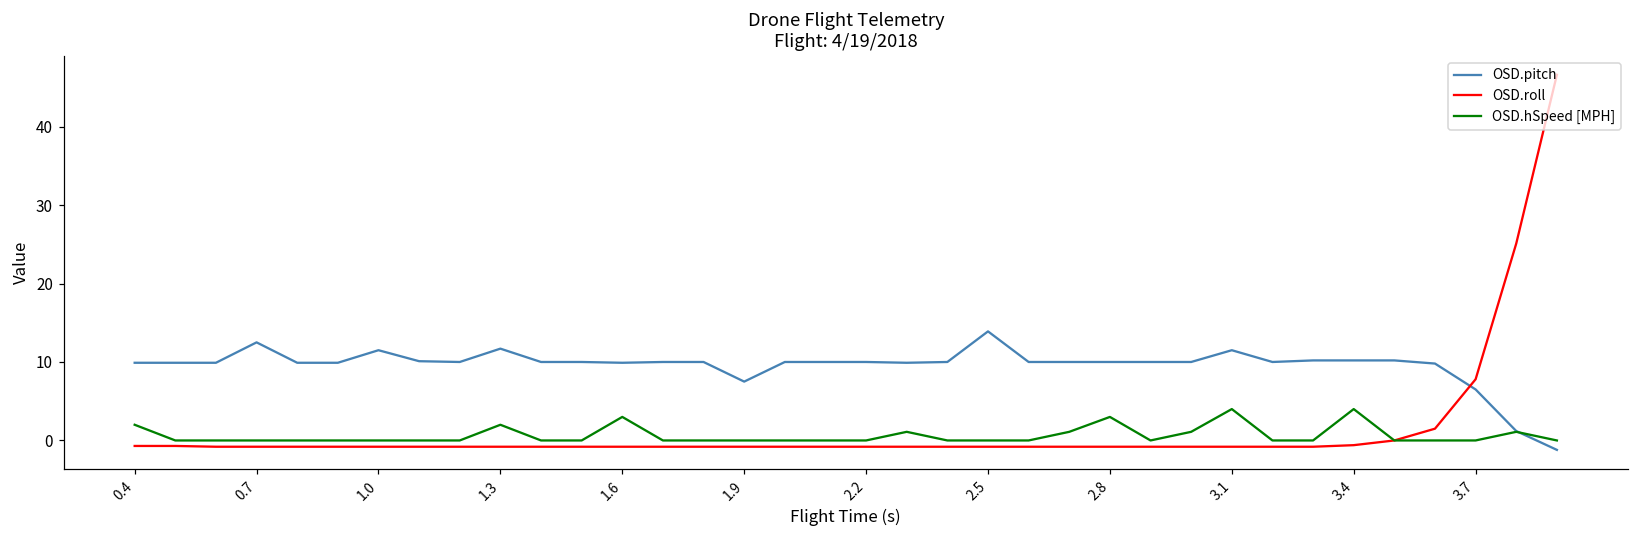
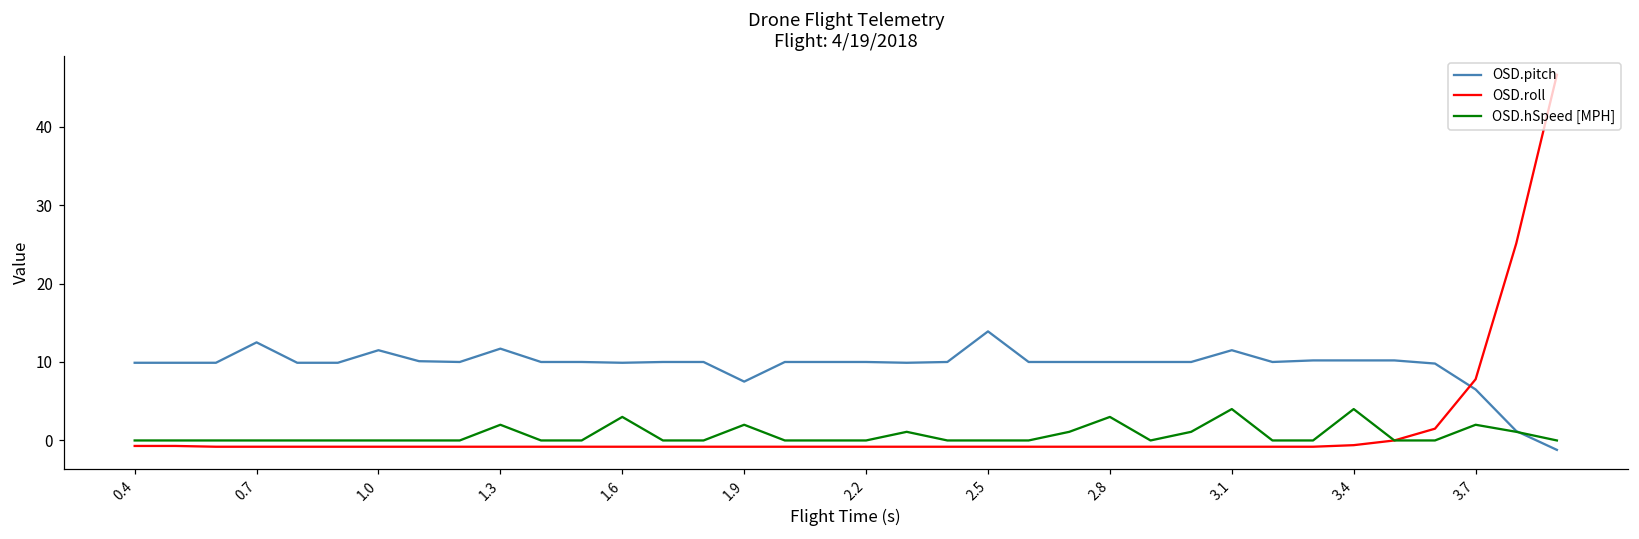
  {
    "OSD.pitch": {
      "0.4": 10,
      "0.7": 13,
      "1.0": 12,
      "1.3": 12,
      "1.6": 10,
      "1.9": 8,
      "2.2": 10,
      "2.5": 14,
      "2.8": 10,
      "3.1": 12,
      "3.4": 10,
      "3.7": 7
    },
    "OSD.roll": {
      "0.4": -1,
      "0.7": -1,
      "1.0": -1,
      "1.3": -1,
      "1.6": -1,
      "1.9": -1,
      "2.2": -1,
      "2.5": -1,
      "2.8": -1,
      "3.1": -1,
      "3.4": -1,
      "3.7": 8
    },
    "OSD.hSpeed [MPH]": {
-     "0.4": 2,
+     "0.4": 0,
      "0.7": 0,
      "1.0": 0,
      "1.3": 2,
      "1.6": 3,
-     "1.9": 0,
+     "1.9": 2,
      "2.2": 0,
      "2.5": 0,
      "2.8": 3,
      "3.1": 4,
      "3.4": 4,
-     "3.7": 0
+     "3.7": 2
    }
  }
